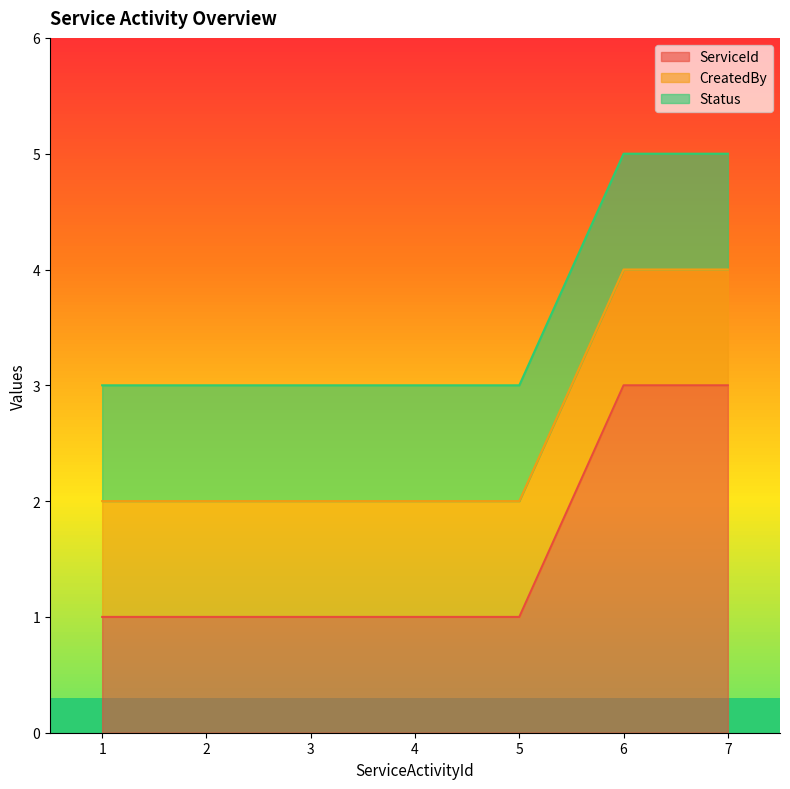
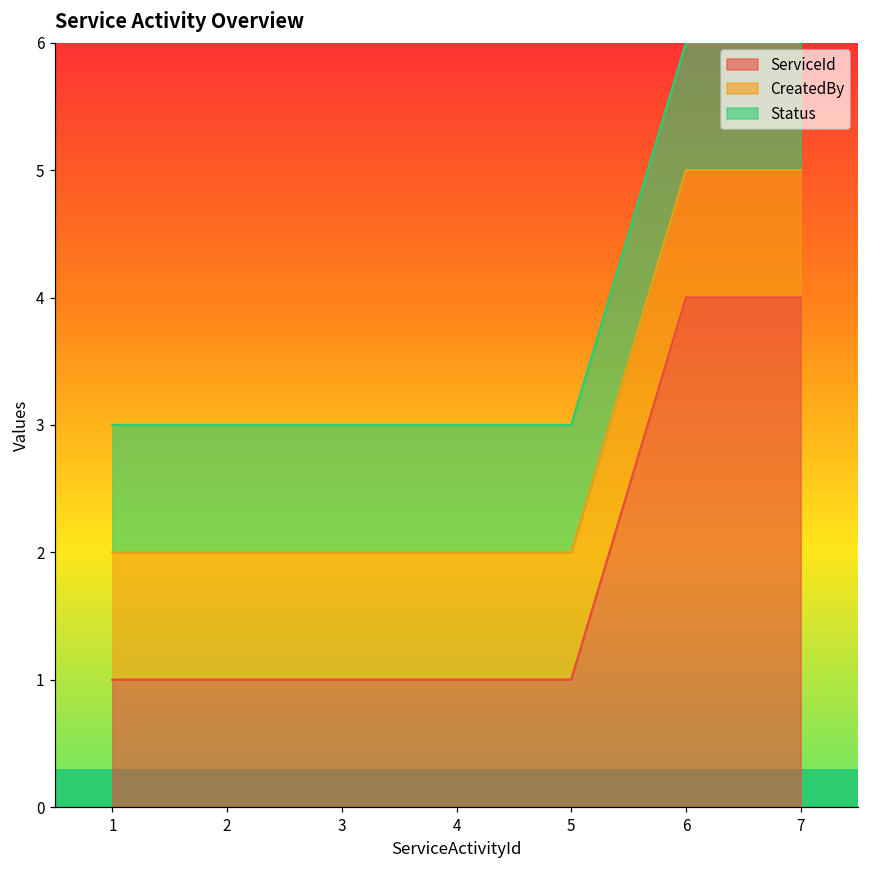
  {
    "ServiceId": {
      "1": 1,
      "2": 1,
      "3": 1,
      "4": 1,
      "5": 1,
-     "6": 3,
-     "7": 3
+     "6": 4,
+     "7": 4
    },
    "CreatedBy": {
      "1": 2,
      "2": 2,
      "3": 2,
      "4": 2,
      "5": 2
    },
    "Status": {
      "1": 3,
      "2": 3,
      "3": 3,
      "4": 3,
      "5": 3
    }
  }
